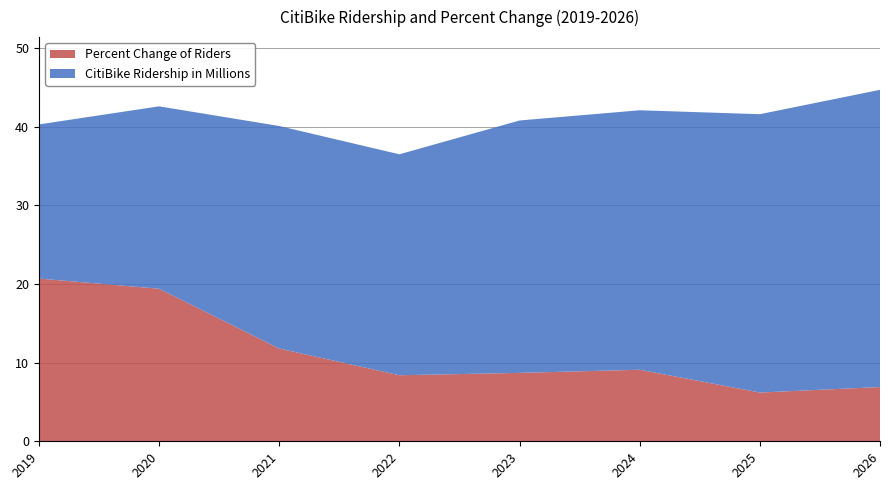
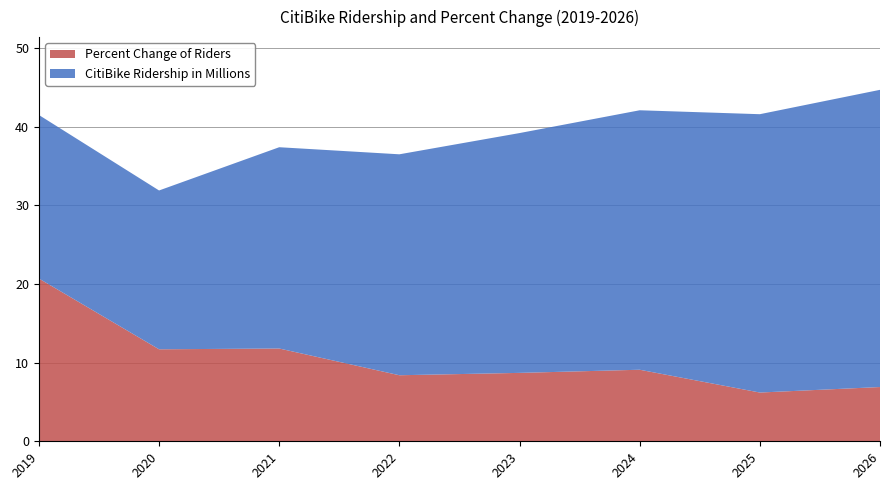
  {
    "Percent Change of Riders": {
      "2019": 21,
-     "2020": 19,
+     "2020": 12,
      "2021": 12,
      "2022": 8,
      "2023": 9,
      "2024": 9,
      "2025": 6,
      "2026": 7
    },
    "CitiBike Ridership in Millions": {
-     "2019": 20,
-     "2020": 23,
-     "2021": 28,
+     "2019": 21,
+     "2020": 20,
+     "2021": 26,
      "2022": 28,
-     "2023": 32,
+     "2023": 31,
      "2024": 33,
      "2025": 35,
      "2026": 38
    }
  }
